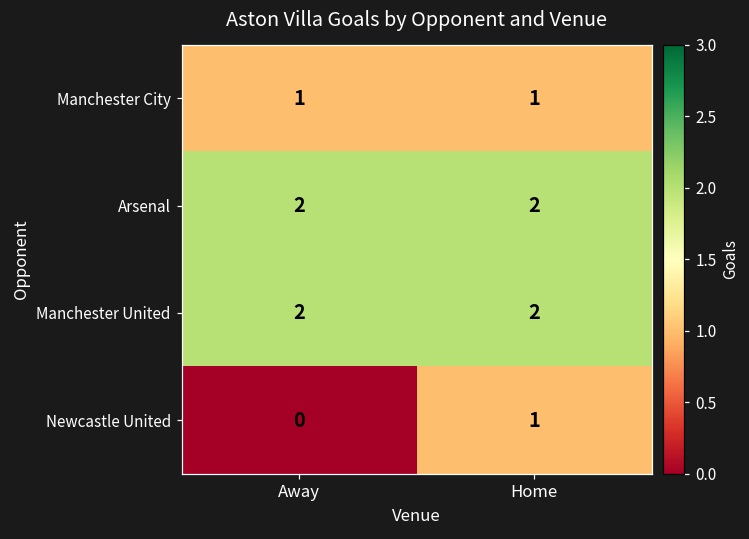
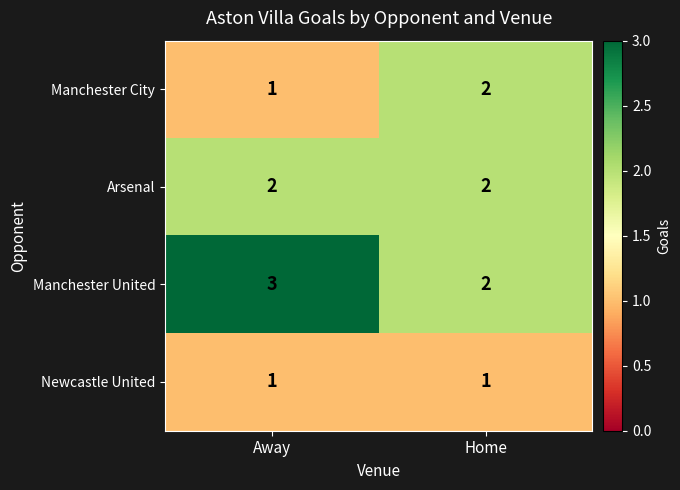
  {
    "Manchester City": {
      "Away": 1,
-     "Home": 1
+     "Home": 2
    },
    "Arsenal": {
      "Away": 2,
      "Home": 2
    },
    "Manchester United": {
-     "Away": 2,
+     "Away": 3,
      "Home": 2
    },
    "Newcastle United": {
-     "Away": 0,
+     "Away": 1,
      "Home": 1
    }
  }
